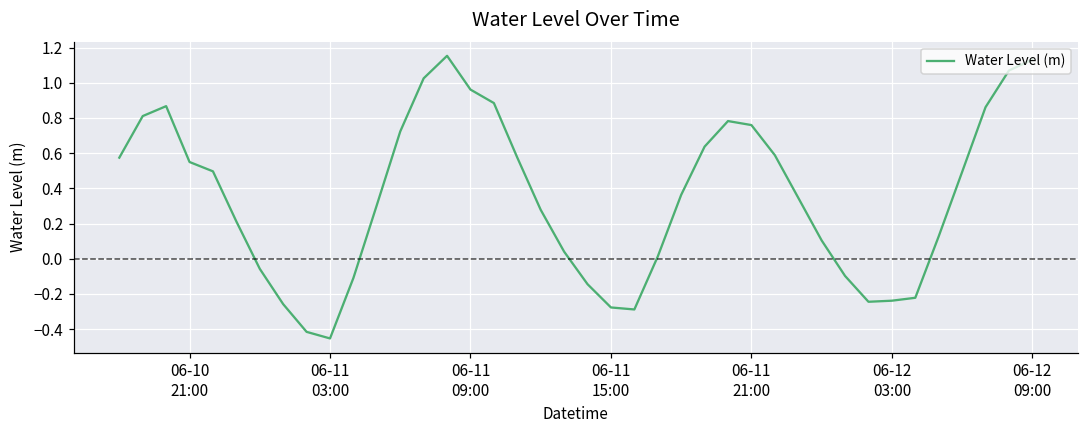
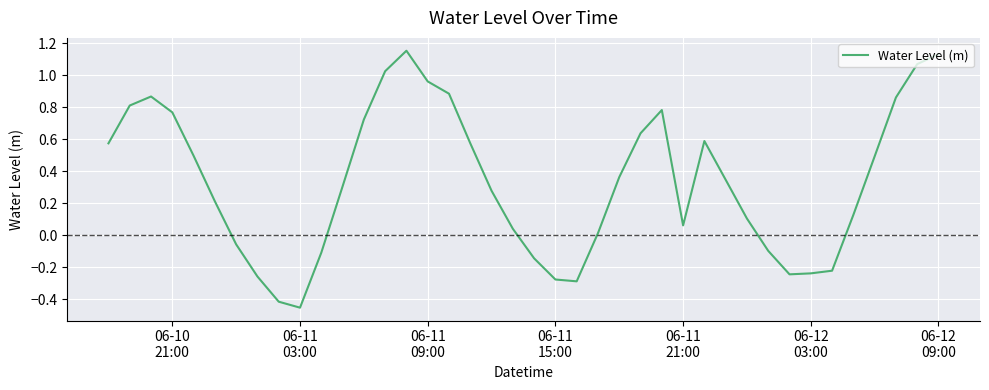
  {
-   "06-10 21:00": 0.55,
+   "06-10 21:00": 0.77,
    "06-11 03:00": -0.45,
    "06-11 09:00": 0.96,
    "06-11 15:00": -0.28,
-   "06-11 21:00": 0.76,
+   "06-11 21:00": 0.06,
    "06-12 03:00": -0.24
  }
